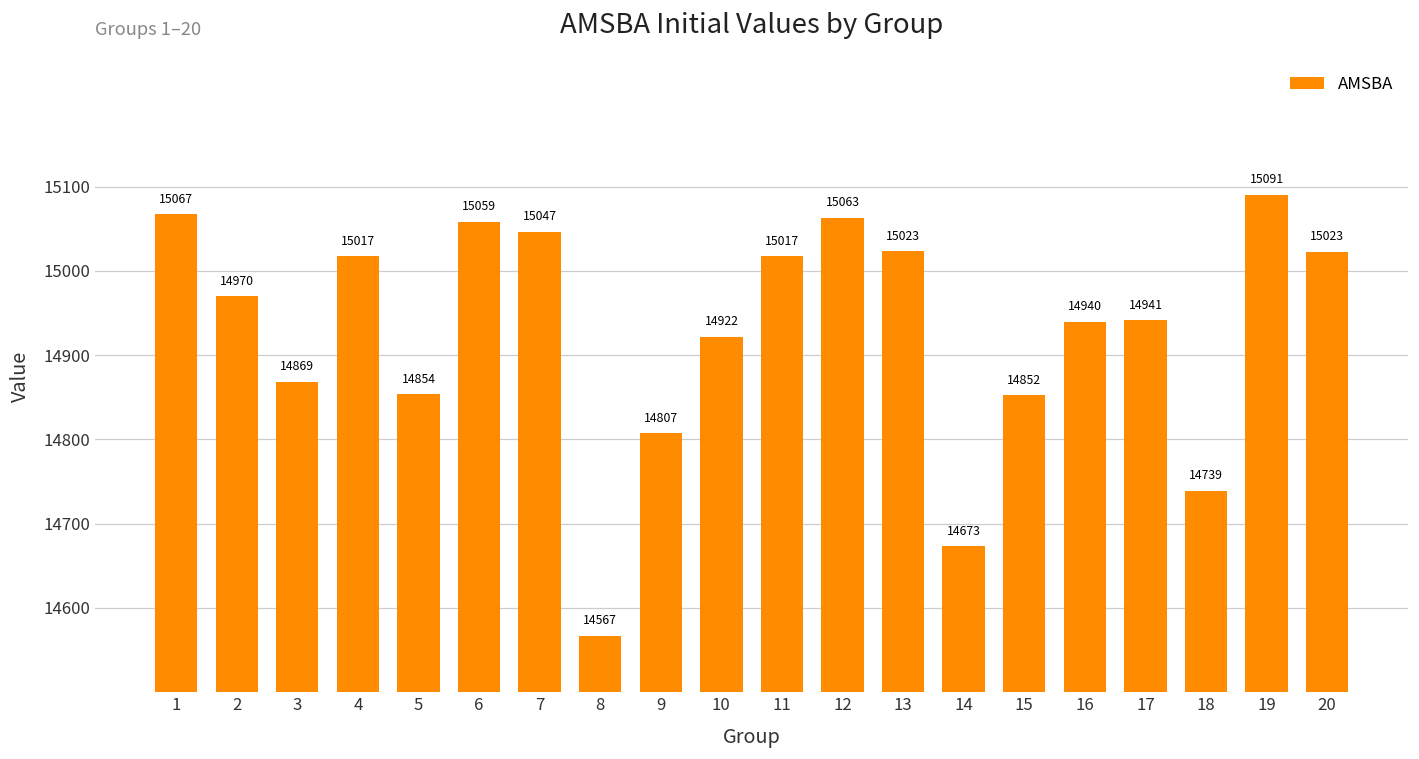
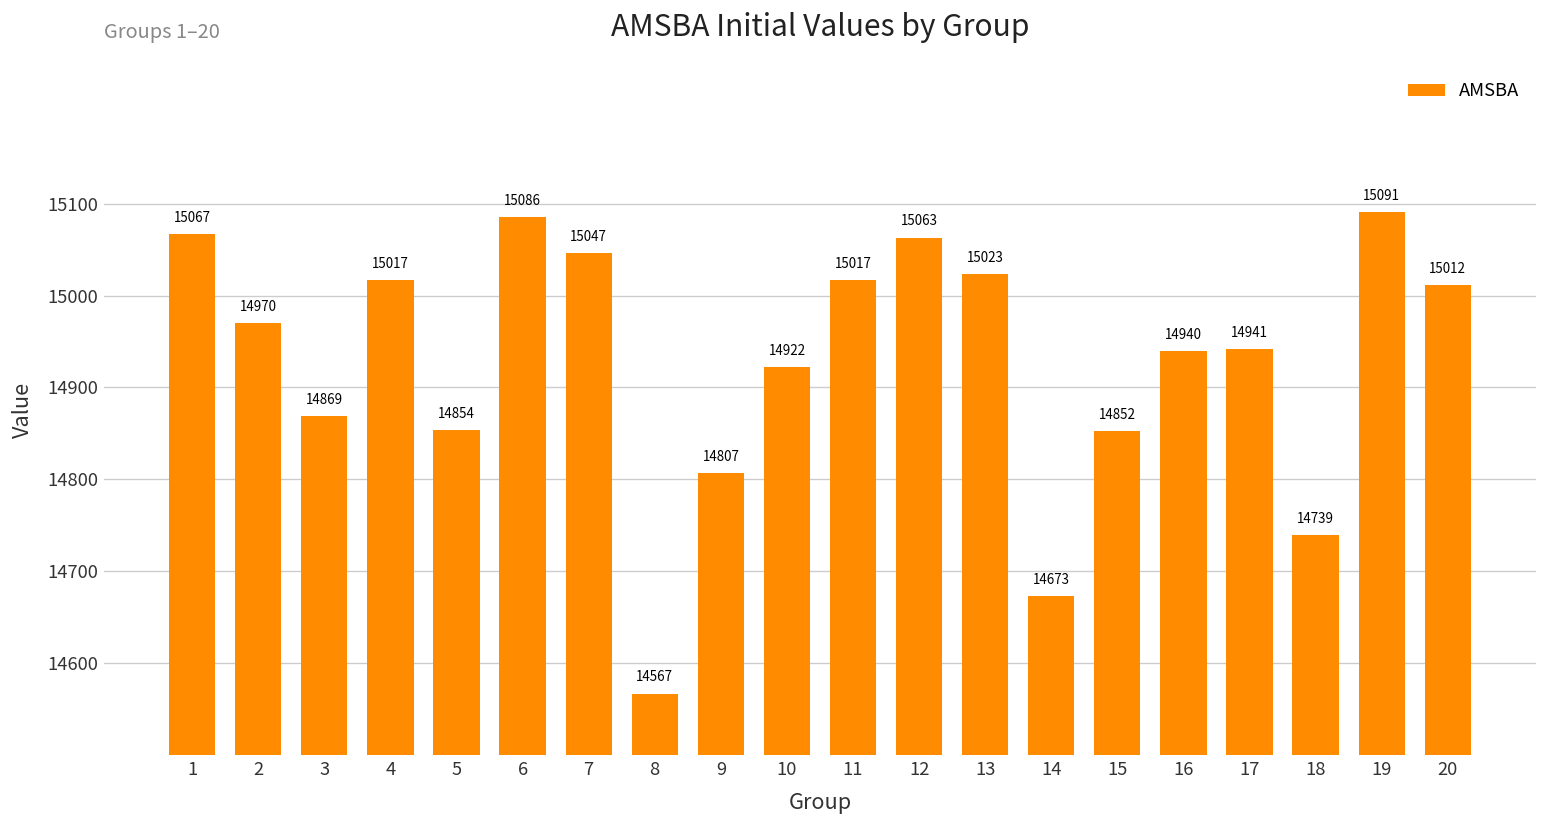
  {
    "1": 15067,
    "2": 14970,
    "3": 14869,
    "4": 15017,
    "5": 14854,
-   "6": 15059,
+   "6": 15086,
    "7": 15047,
    "8": 14567,
    "9": 14807,
    "10": 14922,
    "11": 15017,
    "12": 15063,
    "13": 15023,
    "14": 14673,
    "15": 14852,
    "16": 14940,
    "17": 14941,
    "18": 14739,
    "19": 15091,
-   "20": 15023
+   "20": 15012
  }
